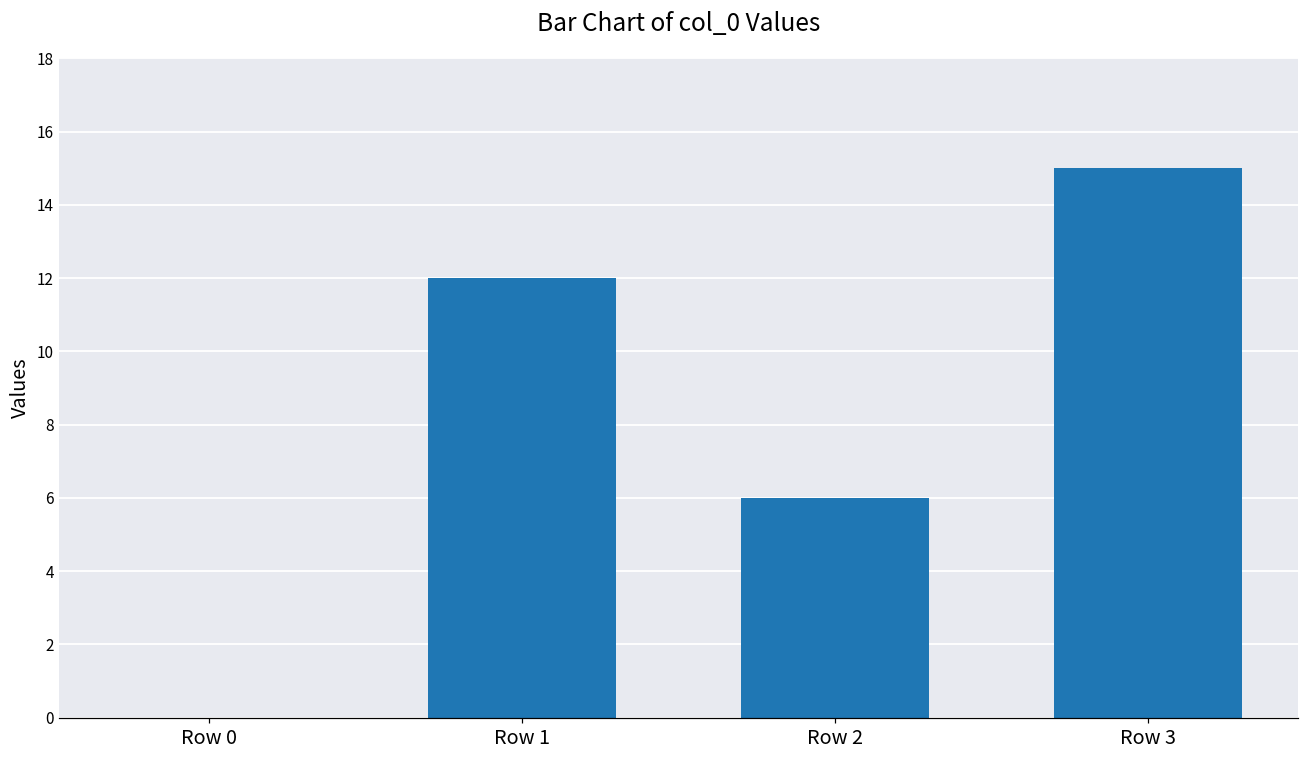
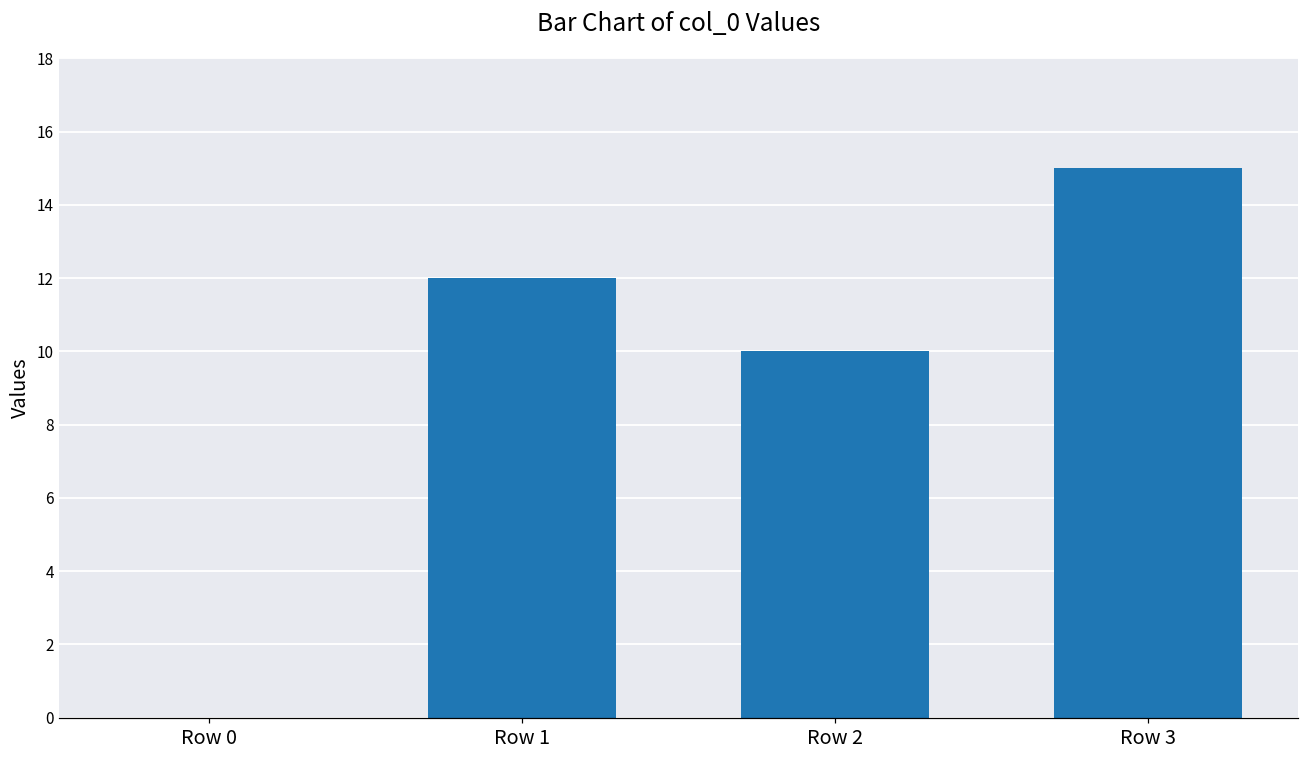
  {
    "Row 0": 0,
    "Row 1": 12,
-   "Row 2": 6,
+   "Row 2": 10,
    "Row 3": 15
  }
